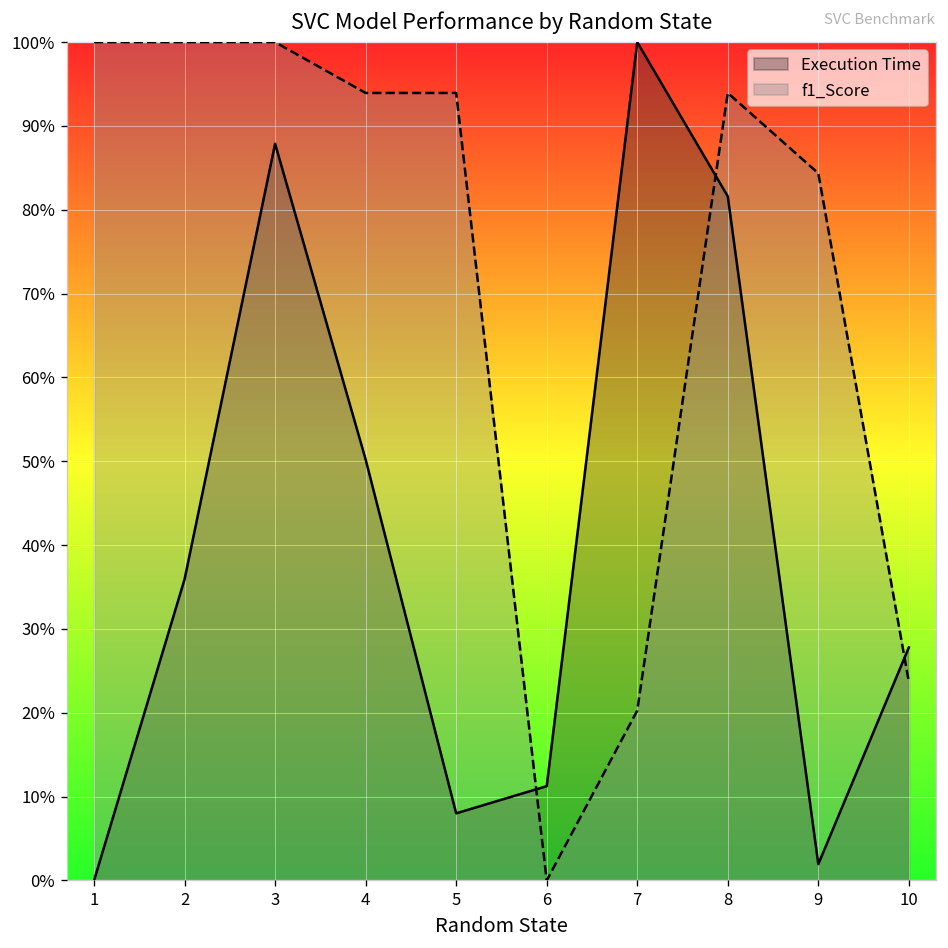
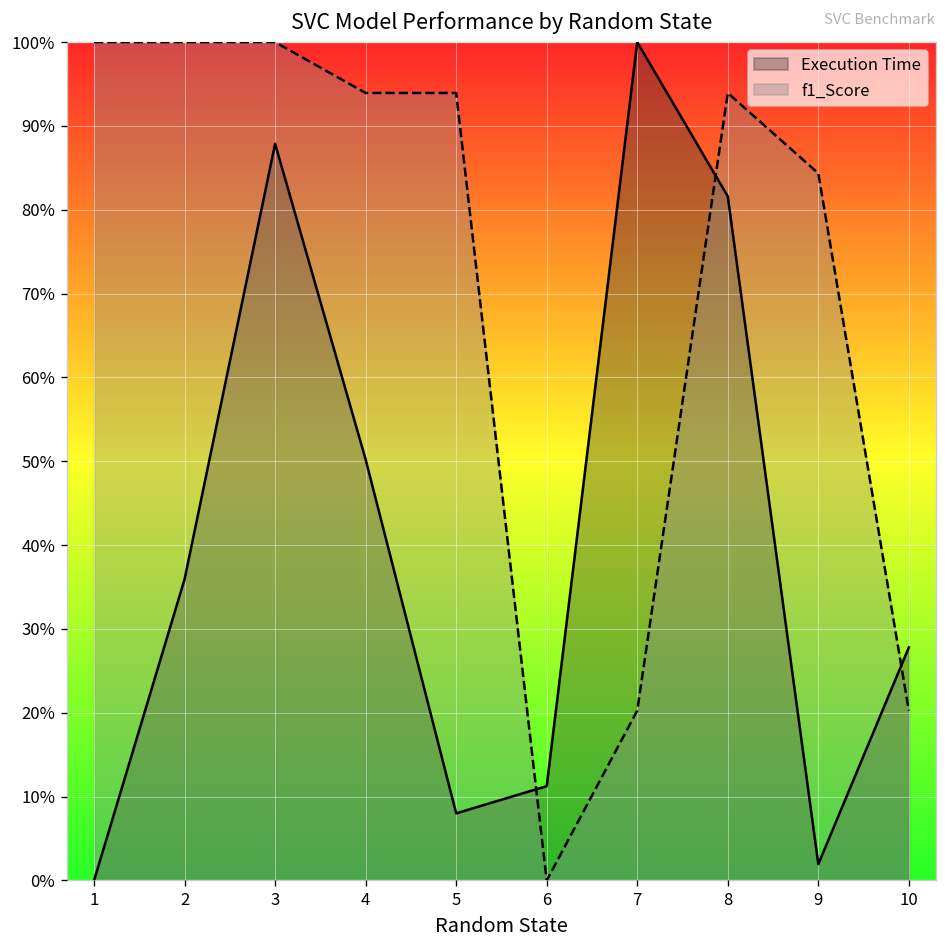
  {
    "Execution Time": {
      "1": "0%",
      "2": "36%",
      "3": "88%",
      "4": "50%",
      "5": "8%",
      "6": "11%",
      "7": "100%",
      "8": "82%",
      "9": "2%",
      "10": "28%"
    },
    "f1_Score": {
      "1": "100%",
      "2": "100%",
      "3": "100%",
      "4": "94%",
      "5": "94%",
      "6": "0%",
      "7": "20%",
      "8": "94%",
      "9": "84%",
-     "10": "24%"
+     "10": "20%"
    }
  }
